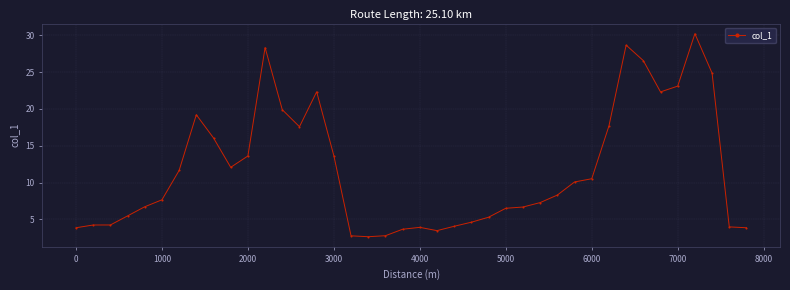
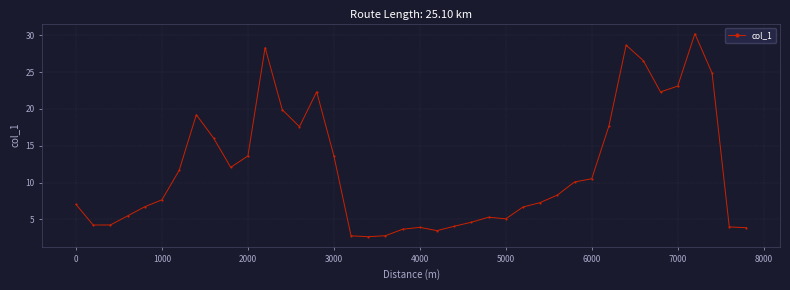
  {
-   "0": 4,
+   "0": 7,
    "1000": 8,
    "2000": 14,
    "3000": 14,
    "4000": 4,
-   "5000": 7,
+   "5000": 5,
    "6000": 11,
    "7000": 23
  }
